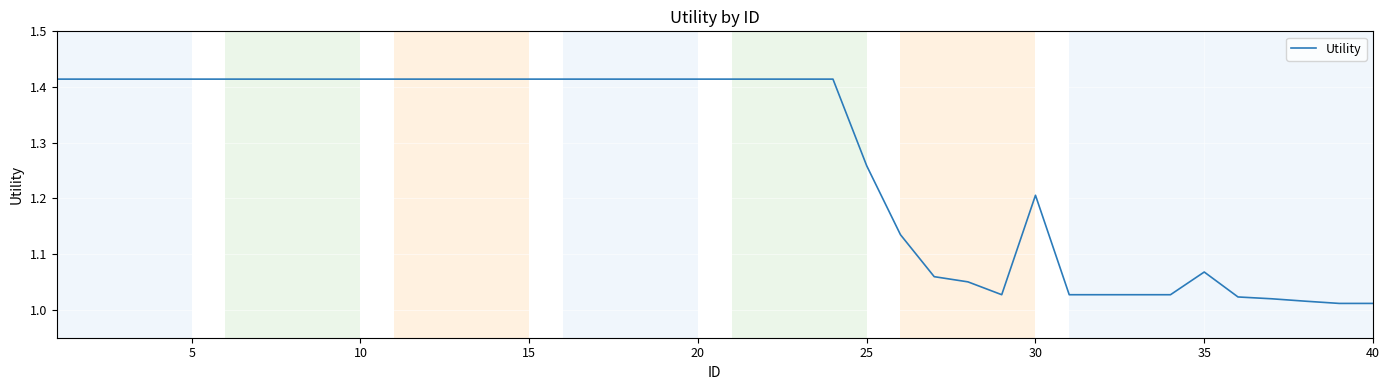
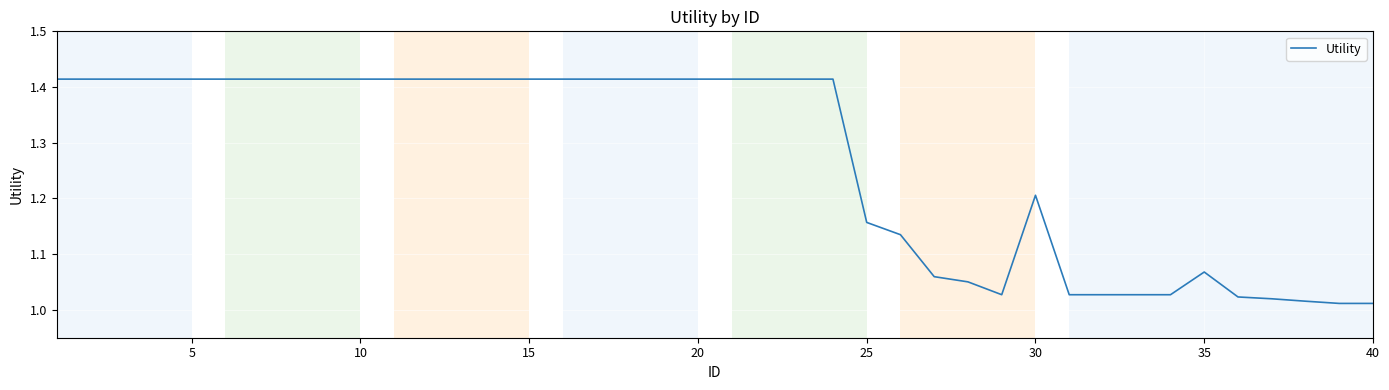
  {
    "5": 1.41,
    "10": 1.41,
    "15": 1.41,
    "20": 1.41,
-   "25": 1.26,
+   "25": 1.16,
    "30": 1.21,
    "35": 1.07,
    "40": 1.01
  }
